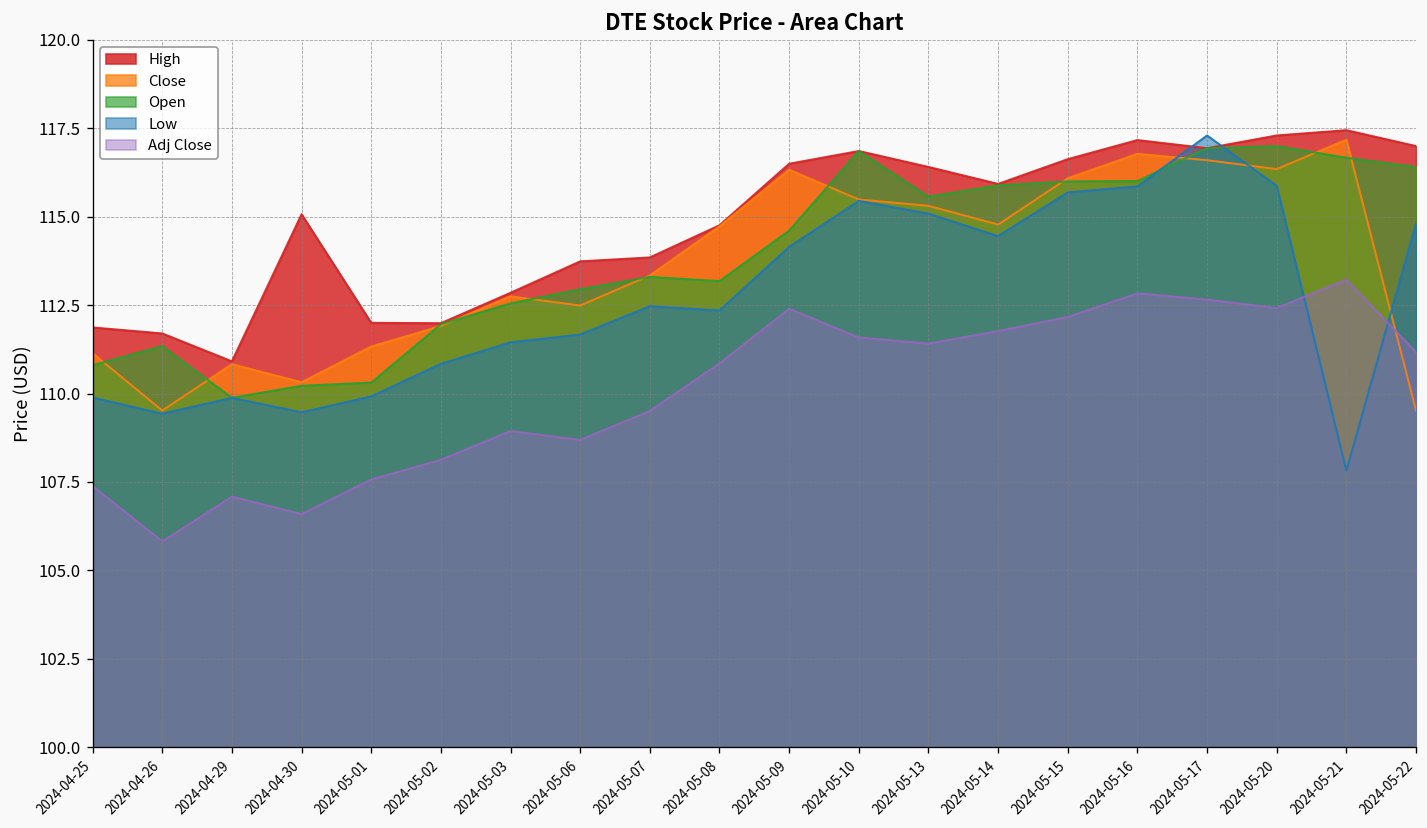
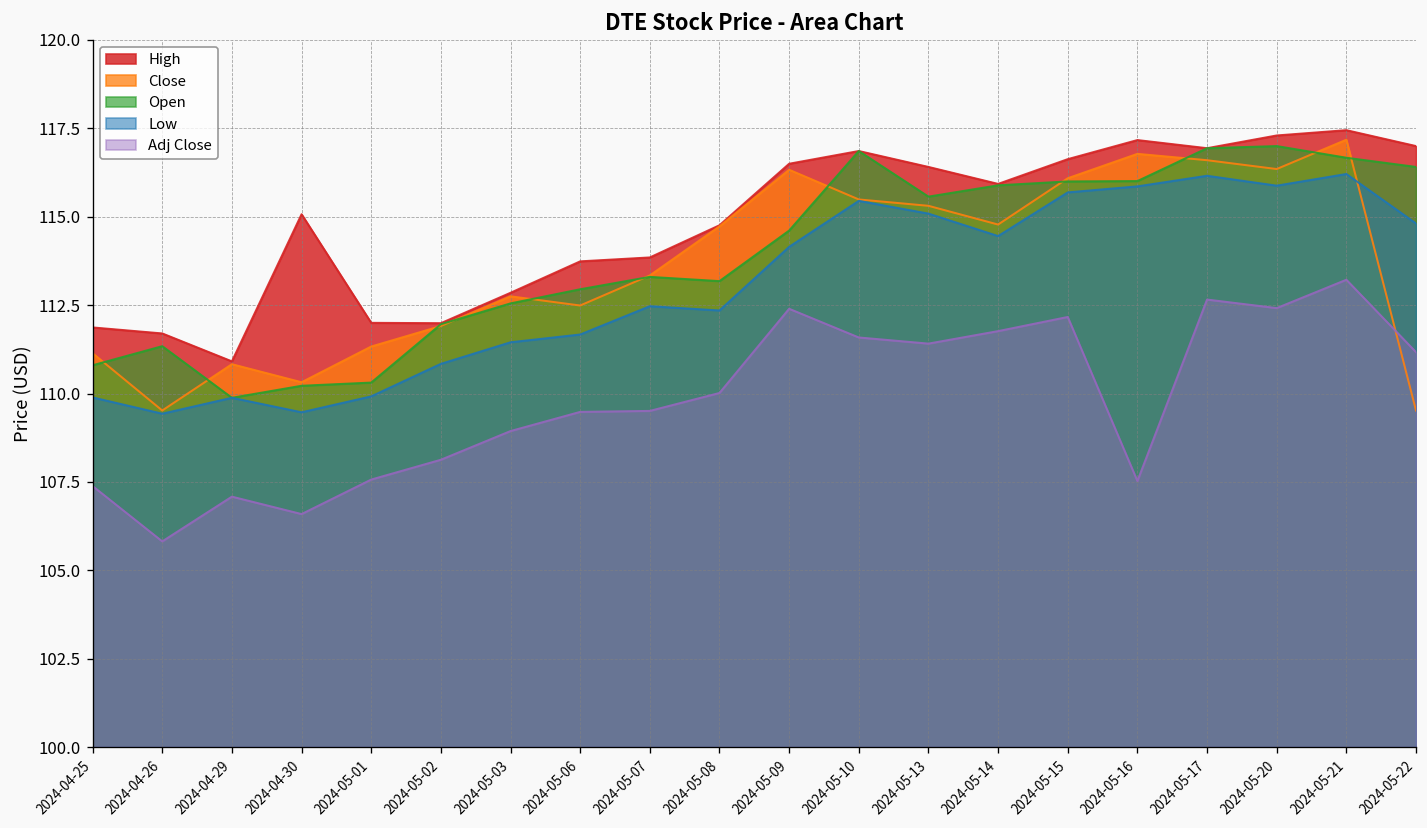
  {
    "High": {
      "2024-04-25": 111.9,
      "2024-04-26": 111.7,
      "2024-04-30": 115.1,
      "2024-05-01": 112.0,
      "2024-05-03": 112.8,
      "2024-05-06": 113.7,
      "2024-05-07": 113.8,
      "2024-05-09": 116.5,
      "2024-05-13": 116.4,
      "2024-05-15": 116.6,
      "2024-05-16": 117.2,
      "2024-05-20": 117.3,
      "2024-05-21": 117.4,
      "2024-05-22": 117.0
    },
    "Close": {
      "2024-04-25": 111.1,
      "2024-04-26": 109.5,
      "2024-04-30": 110.3,
      "2024-05-01": 111.3,
      "2024-05-03": 112.8,
      "2024-05-06": 112.5,
      "2024-05-09": 116.3,
      "2024-05-13": 115.3,
      "2024-05-14": 114.8,
      "2024-05-15": 116.1,
      "2024-05-16": 116.8,
      "2024-05-17": 116.6,
      "2024-05-20": 116.3,
      "2024-05-21": 117.2,
      "2024-05-22": 109.5
    },
    "Open": {
      "2024-04-25": 110.8,
      "2024-04-26": 111.3,
      "2024-04-30": 110.2,
      "2024-05-01": 110.3,
      "2024-05-03": 112.6,
      "2024-05-06": 112.9,
      "2024-05-08": 113.2,
      "2024-05-09": 114.6,
      "2024-05-13": 115.6,
      "2024-05-15": 116.0,
      "2024-05-16": 116.0,
      "2024-05-20": 117.0,
      "2024-05-21": 116.7,
      "2024-05-22": 116.4
    },
    "Low": {
      "2024-04-25": 109.9,
      "2024-04-26": 109.4,
      "2024-04-30": 109.5,
      "2024-05-01": 109.9,
      "2024-05-02": 110.8,
      "2024-05-03": 111.4,
      "2024-05-06": 111.7,
      "2024-05-07": 112.5,
      "2024-05-08": 112.3,
      "2024-05-09": 114.2,
      "2024-05-13": 115.1,
      "2024-05-14": 114.5,
      "2024-05-15": 115.7,
      "2024-05-16": 115.9,
-     "2024-05-17": 117.3,
+     "2024-05-17": 116.2,
      "2024-05-20": 115.9,
-     "2024-05-21": 107.8,
+     "2024-05-21": 116.2,
      "2024-05-22": 114.8
    },
    "Adj Close": {
      "2024-04-25": 107.4,
      "2024-04-26": 105.8,
      "2024-04-29": 107.1,
      "2024-04-30": 106.6,
      "2024-05-01": 107.6,
      "2024-05-02": 108.1,
      "2024-05-03": 108.9,
-     "2024-05-06": 108.7,
+     "2024-05-06": 109.5,
      "2024-05-07": 109.5,
-     "2024-05-08": 110.9,
+     "2024-05-08": 110.0,
      "2024-05-09": 112.4,
      "2024-05-10": 111.6,
      "2024-05-13": 111.4,
      "2024-05-14": 111.8,
      "2024-05-15": 112.2,
-     "2024-05-16": 112.8,
+     "2024-05-16": 107.5,
      "2024-05-17": 112.7,
      "2024-05-20": 112.4,
      "2024-05-21": 113.2,
      "2024-05-22": 111.2
    }
  }
